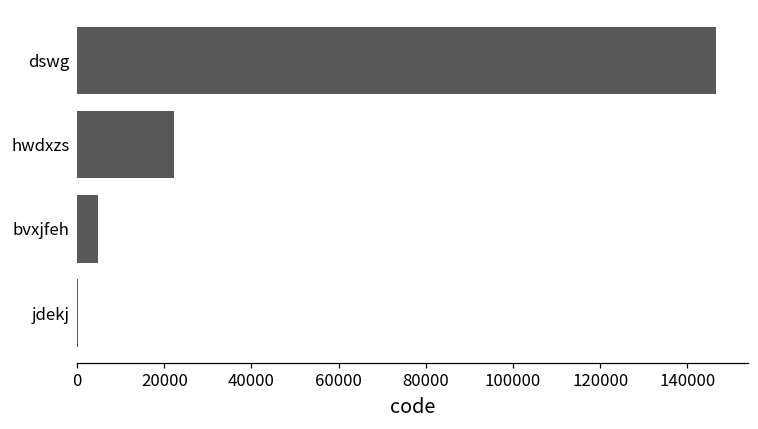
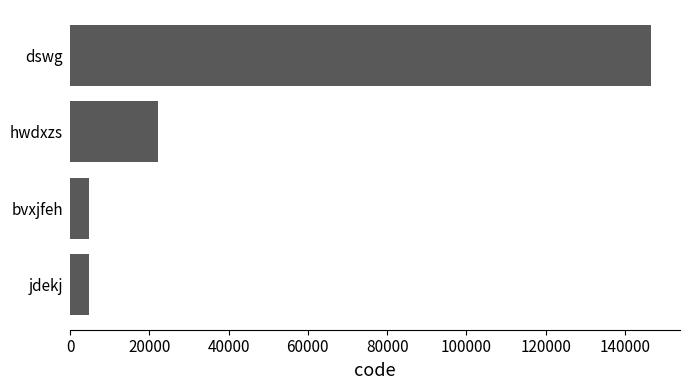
  {
    "dswg": 147000,
    "hwdxzs": 22000,
    "bvxjfeh": 5000,
-   "jdekj": 0
+   "jdekj": 5000
  }
